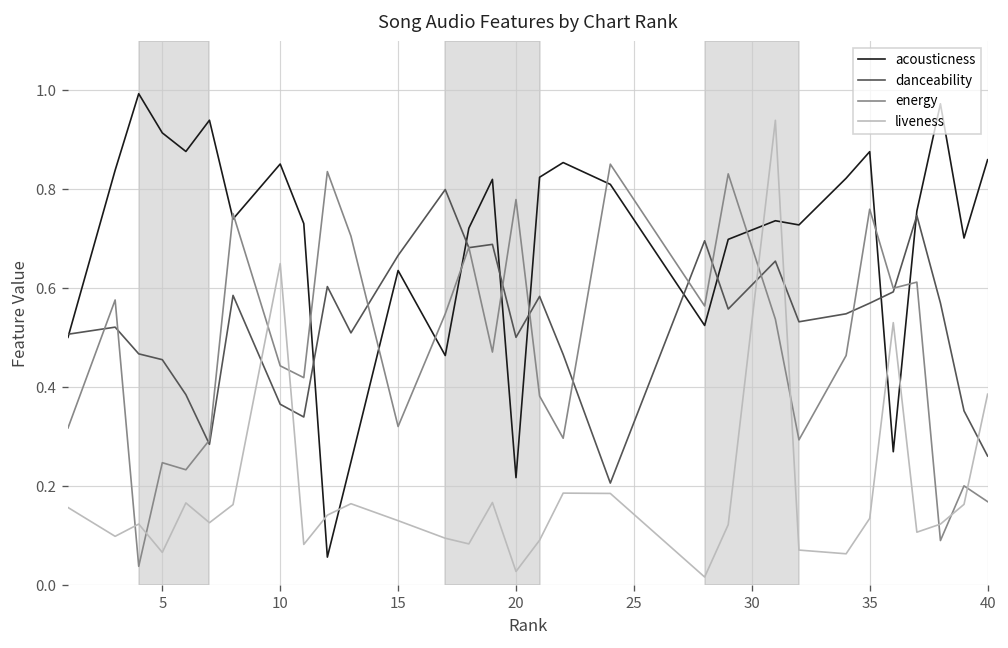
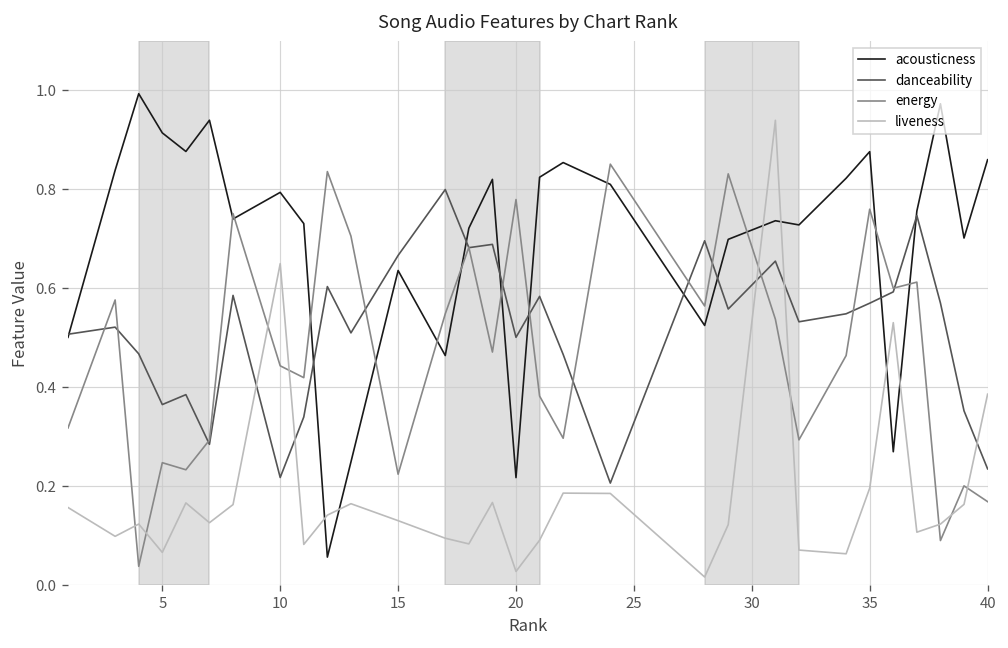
  {
    "acousticness": {
      "5": 0.91,
-     "10": 0.85,
+     "10": 0.79,
      "15": 0.64,
      "20": 0.22,
      "35": 0.88,
      "40": 0.86
    },
    "danceability": {
-     "5": 0.46,
-     "10": 0.37,
+     "5": 0.37,
+     "10": 0.22,
      "15": 0.67,
      "20": 0.50,
      "35": 0.57,
-     "40": 0.26
+     "40": 0.24
    },
    "energy": {
      "5": 0.25,
      "10": 0.44,
-     "15": 0.32,
+     "15": 0.22,
      "20": 0.78,
      "35": 0.76,
      "40": 0.17
    },
    "liveness": {
      "5": 0.07,
      "10": 0.65,
      "15": 0.13,
      "20": 0.03,
-     "35": 0.14,
+     "35": 0.20,
      "40": 0.39
    }
  }
